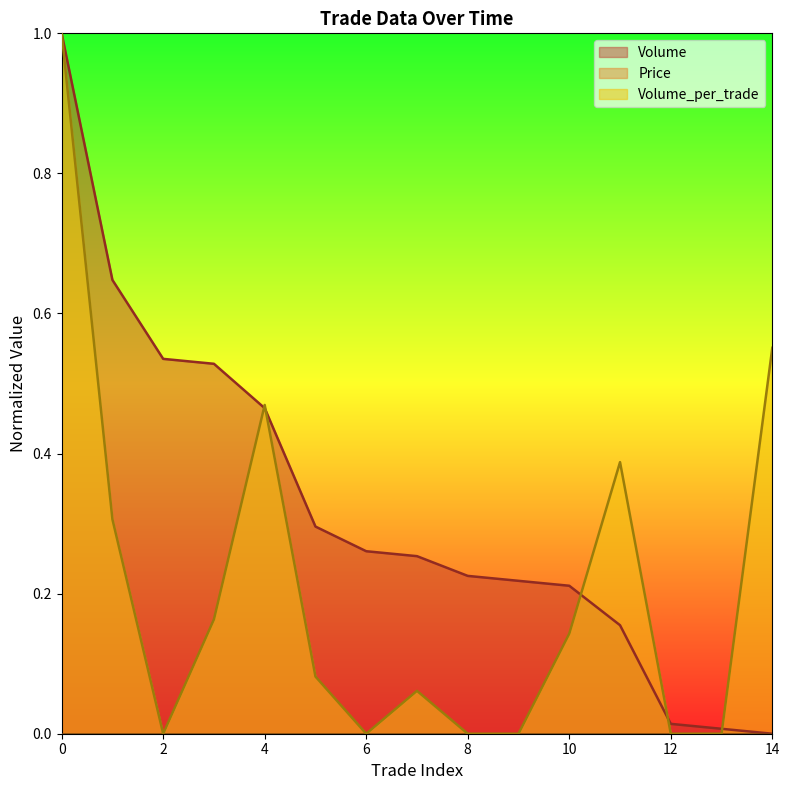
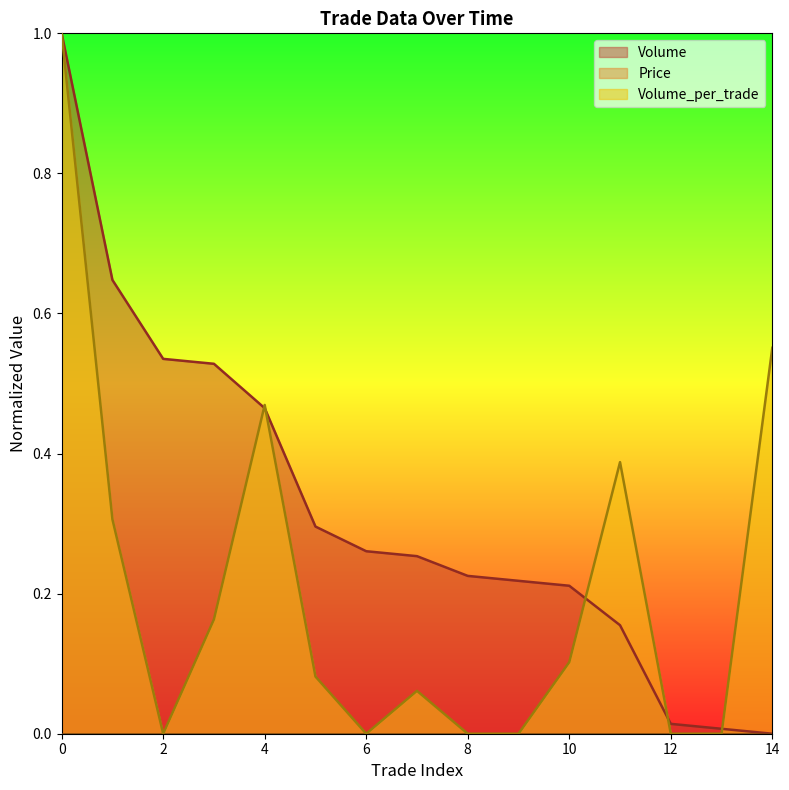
  {
    "Volume_per_trade": {
      "4": 0.47,
-     "10": 0.14,
+     "10": 0.10,
      "14": 0.55
    }
  }
